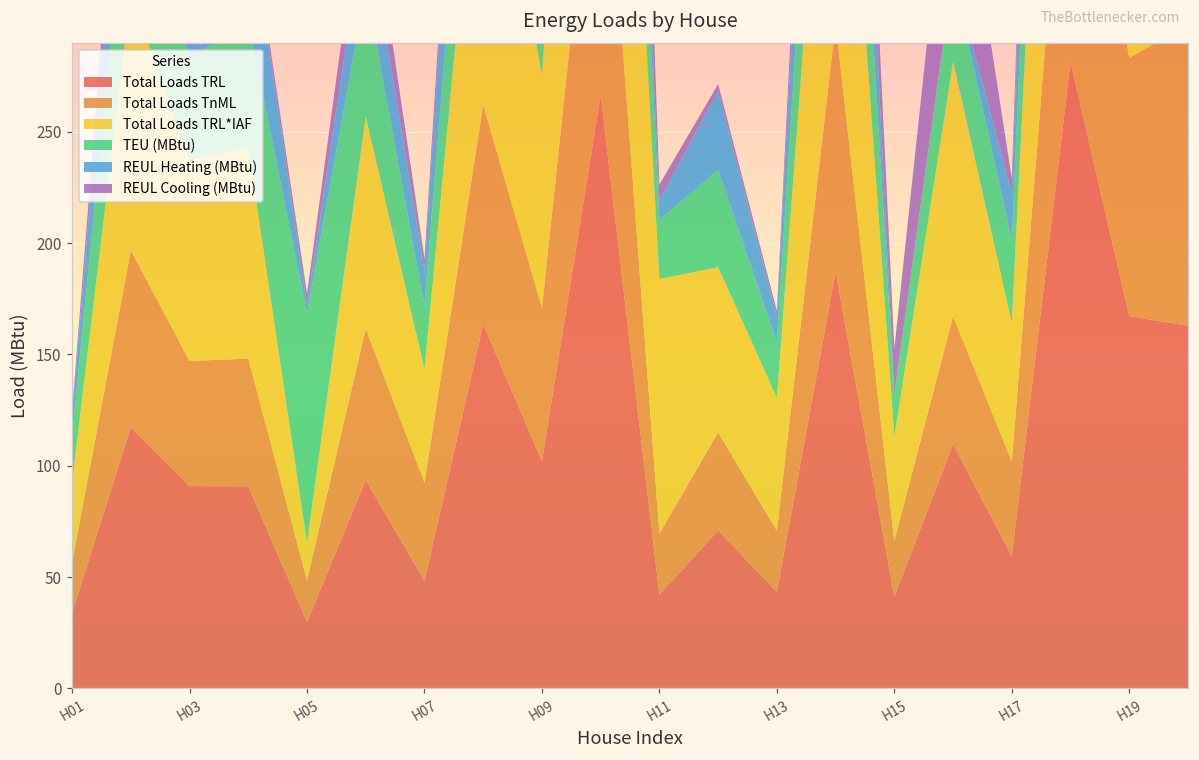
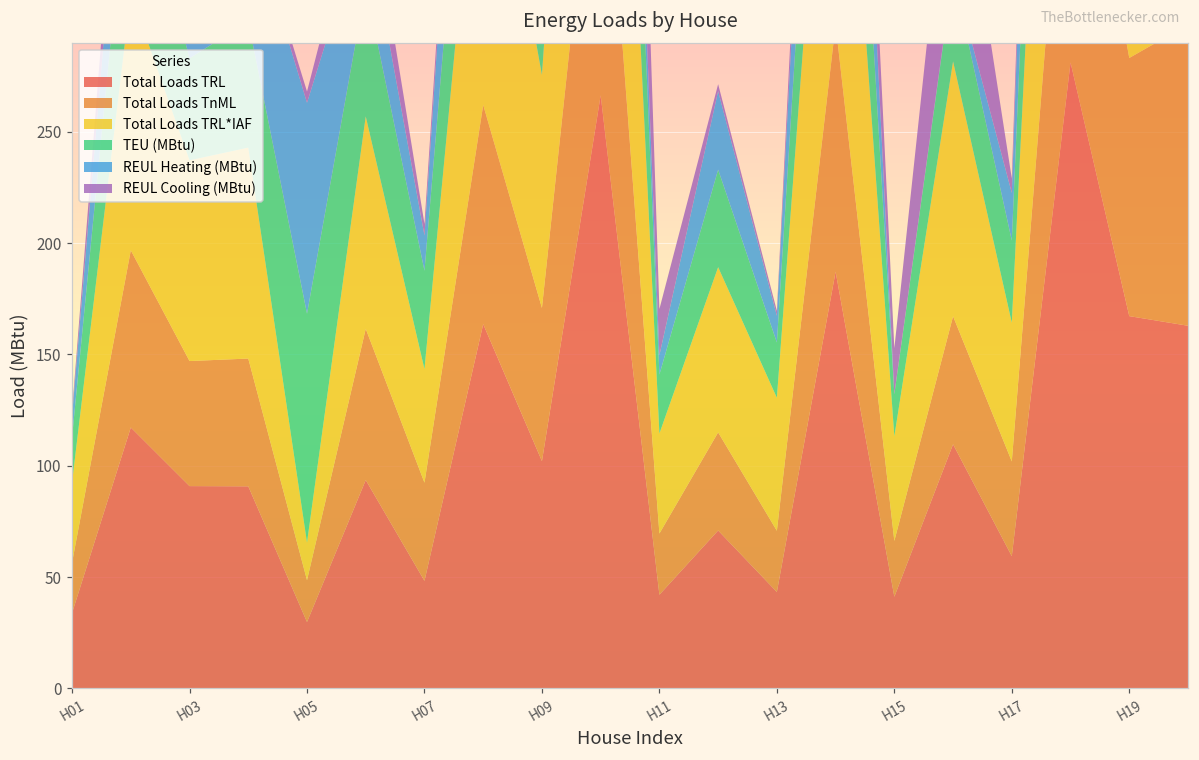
  {
    "Total Loads TRL*IAF": {
      "H01": 36,
      "H05": 17,
      "H07": 51,
      "H09": 105,
-     "H11": 114,
+     "H11": 45,
      "H13": 60,
      "H15": 47,
      "H17": 62
    },
    "TEU (MBtu)": {
      "H01": 20,
      "H05": 103,
-     "H07": 29,
+     "H07": 44,
      "H11": 26,
      "H13": 25,
      "H17": 37
    },
    "REUL Heating (MBtu)": {
      "H01": 9,
-     "H05": 4,
+     "H05": 95,
      "H07": 16,
      "H11": 9,
      "H13": 12,
      "H17": 21
    },
    "REUL Cooling (MBtu)": {
      "H01": 2,
      "H05": 5,
      "H07": 5,
-     "H11": 7,
+     "H11": 21,
      "H13": 2,
      "H15": 21,
      "H17": 6
    }
  }
